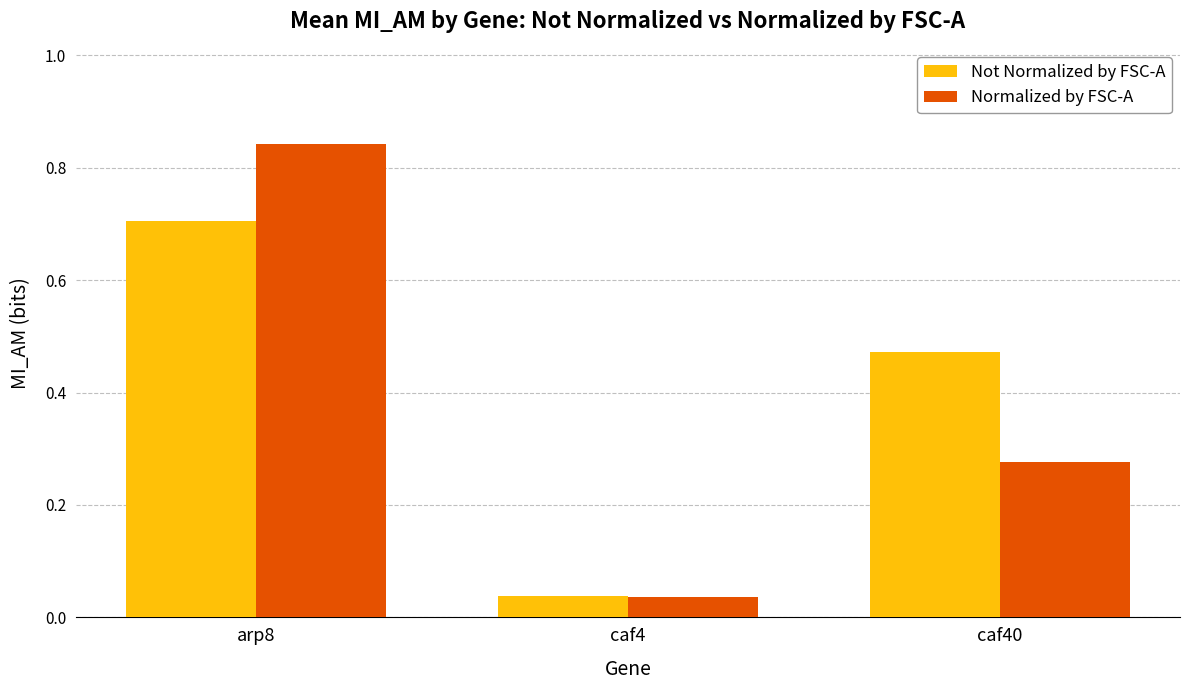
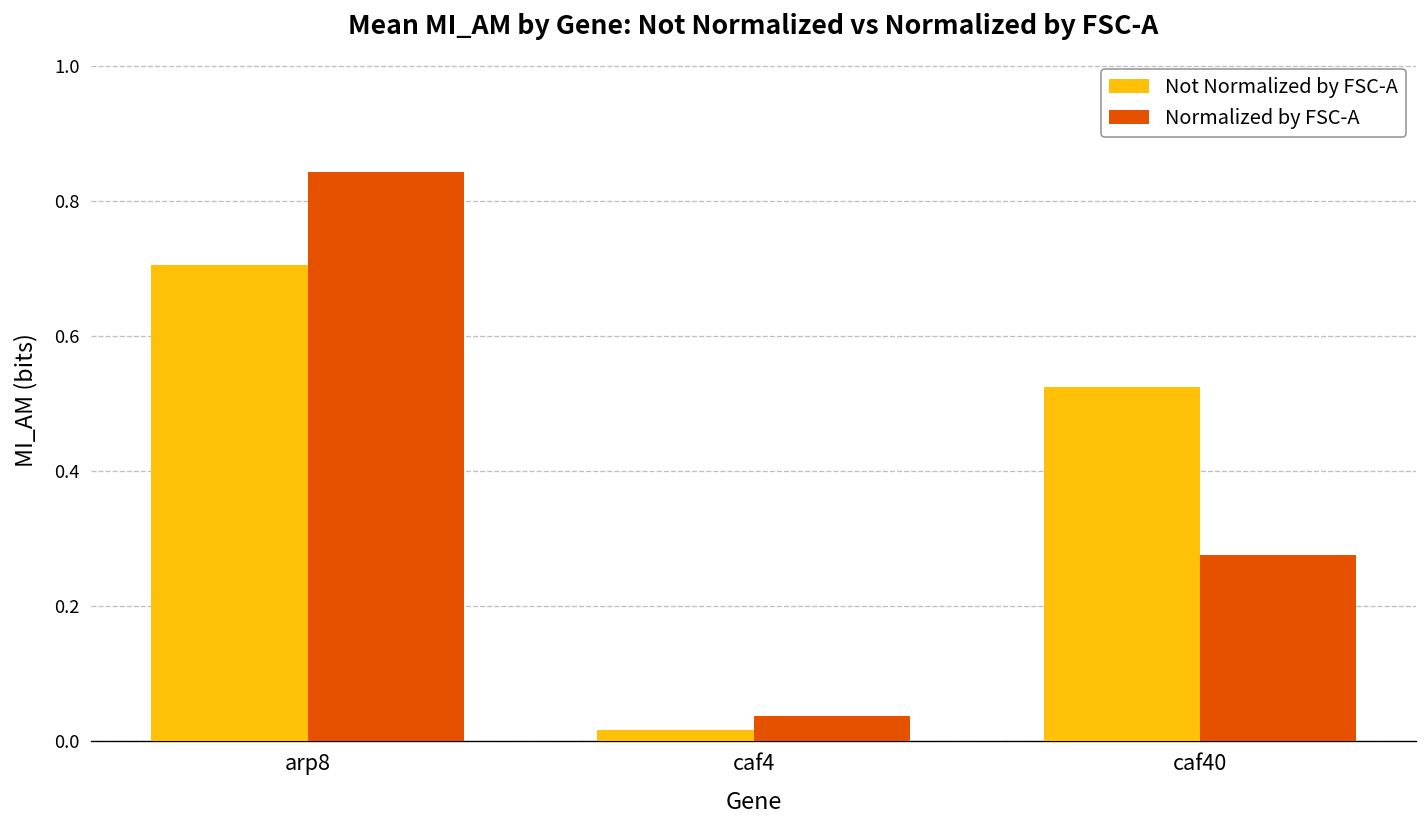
  {
    "Not Normalized by FSC-A": {
      "arp8": 0.70,
-     "caf4": 0.04,
-     "caf40": 0.47
+     "caf4": 0.02,
+     "caf40": 0.52
    },
    "Normalized by FSC-A": {
      "arp8": 0.84,
      "caf4": 0.04,
      "caf40": 0.28
    }
  }
